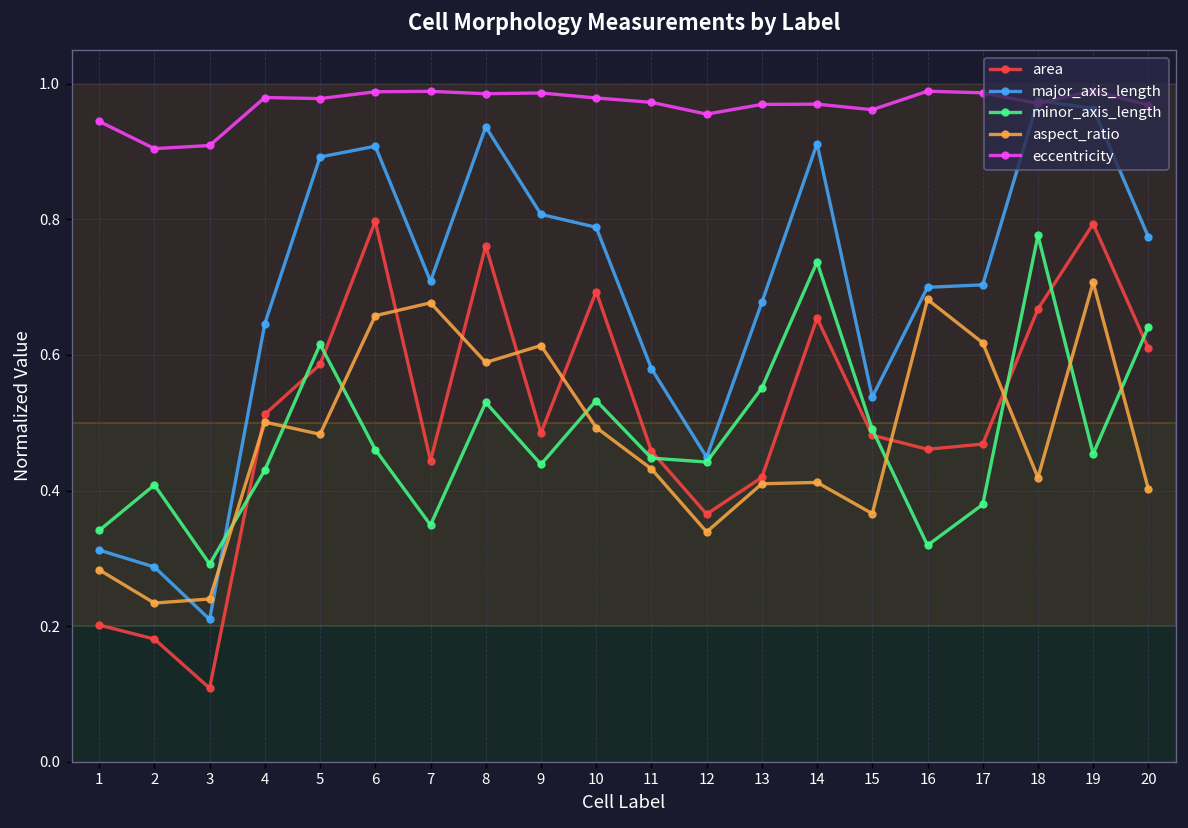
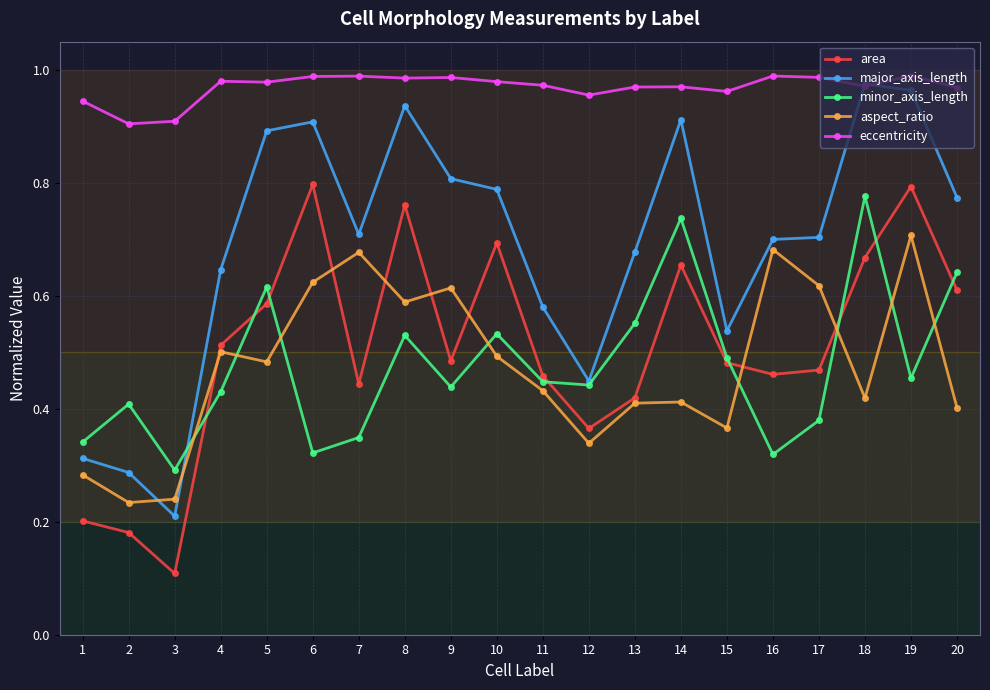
  {
    "area": {
      "1": 0.20,
      "2": 0.18,
      "3": 0.11,
      "4": 0.51,
      "5": 0.59,
      "6": 0.80,
      "7": 0.44,
      "8": 0.76,
      "9": 0.48,
      "10": 0.69,
      "11": 0.46,
      "12": 0.37,
      "13": 0.42,
      "14": 0.65,
      "15": 0.48,
      "16": 0.46,
      "17": 0.47,
      "18": 0.67,
      "19": 0.79,
      "20": 0.61
    },
    "major_axis_length": {
      "1": 0.31,
      "2": 0.29,
      "3": 0.21,
      "4": 0.65,
      "5": 0.89,
      "6": 0.91,
      "7": 0.71,
      "8": 0.94,
      "9": 0.81,
      "10": 0.79,
      "11": 0.58,
      "12": 0.45,
      "13": 0.68,
      "14": 0.91,
      "15": 0.54,
      "16": 0.70,
      "17": 0.70,
      "20": 0.77
    },
    "minor_axis_length": {
      "1": 0.34,
      "2": 0.41,
      "3": 0.29,
      "4": 0.43,
      "5": 0.62,
-     "6": 0.46,
+     "6": 0.32,
      "7": 0.35,
      "8": 0.53,
      "9": 0.44,
      "10": 0.53,
      "11": 0.45,
      "12": 0.44,
      "13": 0.55,
      "14": 0.74,
      "15": 0.49,
      "16": 0.32,
      "17": 0.38,
      "18": 0.78,
      "19": 0.45,
      "20": 0.64
    },
    "aspect_ratio": {
      "1": 0.28,
      "2": 0.23,
      "3": 0.24,
      "4": 0.50,
      "5": 0.48,
-     "6": 0.66,
+     "6": 0.62,
      "7": 0.68,
      "8": 0.59,
      "9": 0.61,
      "10": 0.49,
      "11": 0.43,
      "12": 0.34,
      "13": 0.41,
      "14": 0.41,
      "15": 0.37,
      "16": 0.68,
      "17": 0.62,
      "18": 0.42,
      "19": 0.71,
      "20": 0.40
    },
    "eccentricity": {
      "1": 0.94,
      "2": 0.90,
      "3": 0.91,
      "4": 0.98,
      "5": 0.98,
      "6": 0.99,
      "7": 0.99,
      "8": 0.99,
      "9": 0.99,
      "10": 0.98,
      "11": 0.97,
      "12": 0.96,
      "13": 0.97,
      "14": 0.97,
      "15": 0.96,
      "16": 0.99,
      "17": 0.99
    }
  }
